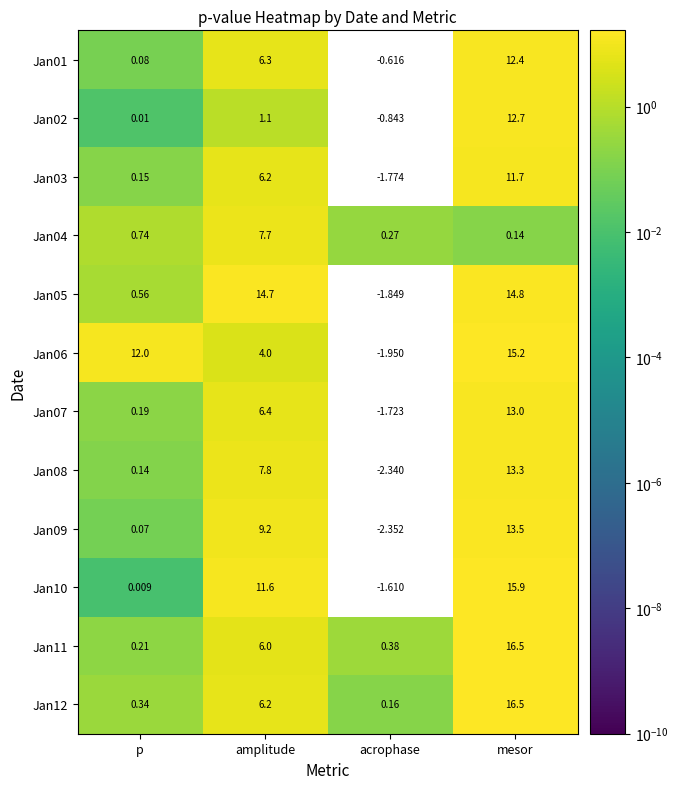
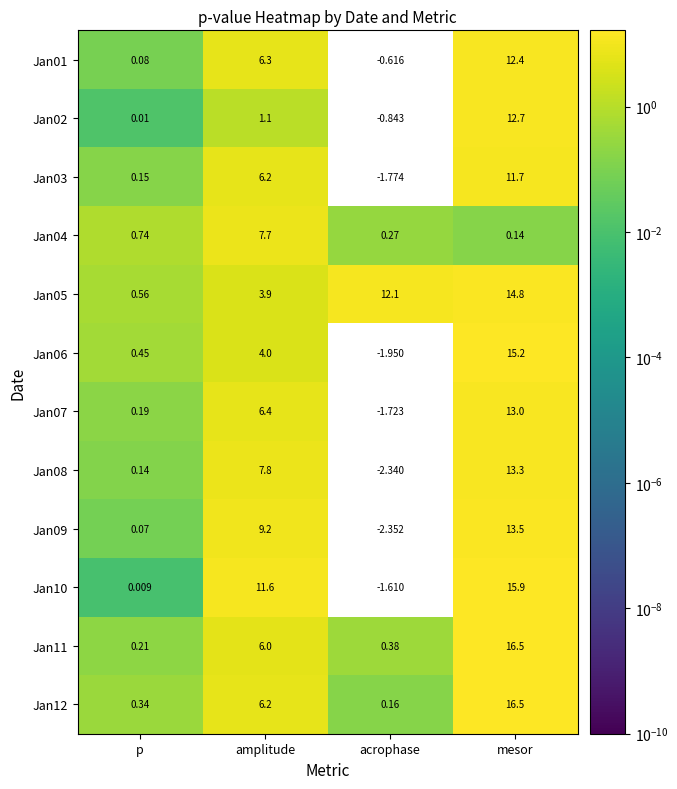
  {
    "Jan01": {
      "p": 0.08,
      "amplitude": 6.3,
      "acrophase": -0.616,
      "mesor": 12.4
    },
    "Jan02": {
      "p": 0.01,
      "amplitude": 1.1,
      "acrophase": -0.843,
      "mesor": 12.7
    },
    "Jan03": {
      "p": 0.15,
      "amplitude": 6.2,
      "acrophase": -1.774,
      "mesor": 11.7
    },
    "Jan04": {
      "p": 0.74,
      "amplitude": 7.7,
      "acrophase": 0.27,
      "mesor": 0.14
    },
    "Jan05": {
      "p": 0.56,
-     "amplitude": 14.7,
-     "acrophase": -1.849,
+     "amplitude": 3.9,
+     "acrophase": 12.1,
      "mesor": 14.8
    },
    "Jan06": {
-     "p": 12.0,
+     "p": 0.45,
      "amplitude": 4.0,
      "acrophase": -1.950,
      "mesor": 15.2
    },
    "Jan07": {
      "p": 0.19,
      "amplitude": 6.4,
      "acrophase": -1.723,
      "mesor": 13.0
    },
    "Jan08": {
      "p": 0.14,
      "amplitude": 7.8,
      "acrophase": -2.340,
      "mesor": 13.3
    },
    "Jan09": {
      "p": 0.07,
      "amplitude": 9.2,
      "acrophase": -2.352,
      "mesor": 13.5
    },
    "Jan10": {
      "p": 0.009,
      "amplitude": 11.6,
      "acrophase": -1.610,
      "mesor": 15.9
    },
    "Jan11": {
      "p": 0.21,
      "amplitude": 6.0,
      "acrophase": 0.38,
      "mesor": 16.5
    },
    "Jan12": {
      "p": 0.34,
      "amplitude": 6.2,
      "acrophase": 0.16,
      "mesor": 16.5
    }
  }
